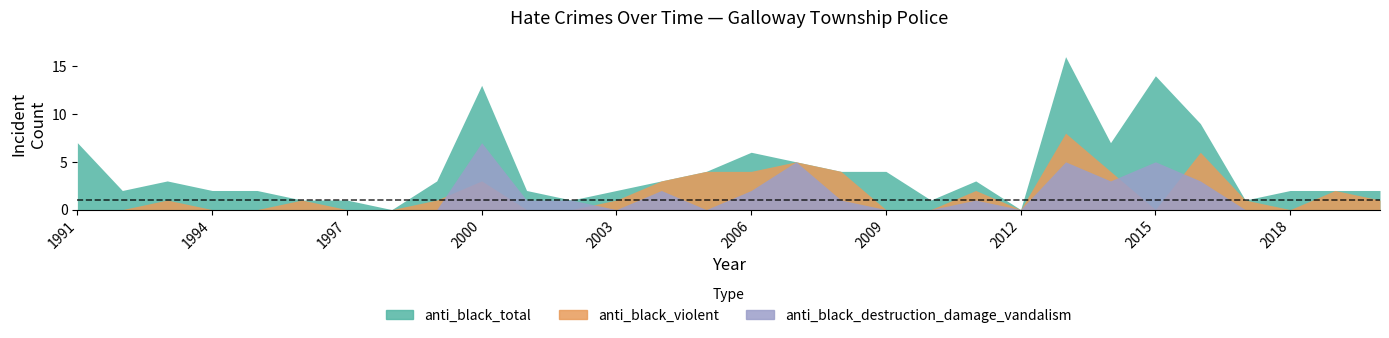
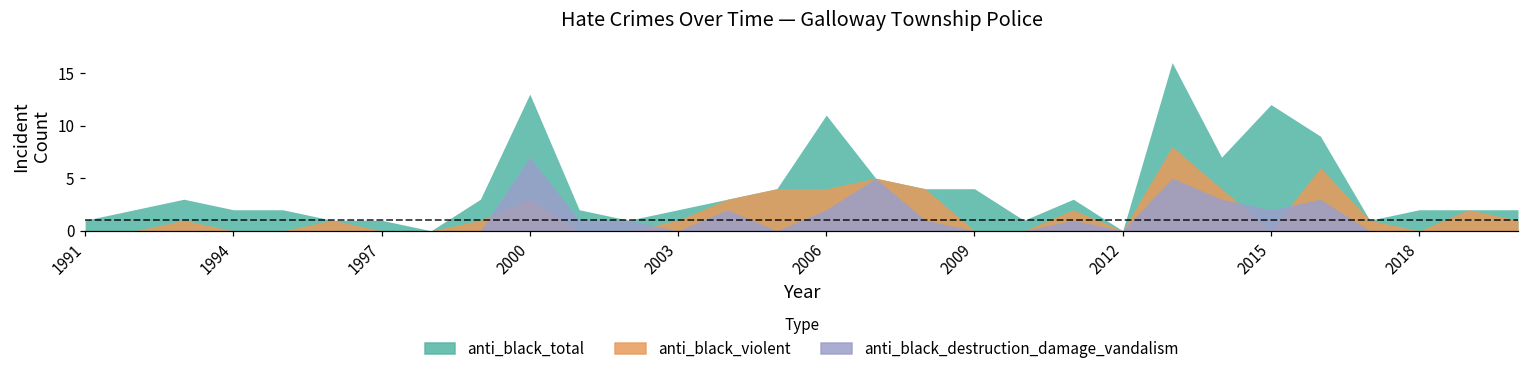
  {
    "anti_black_total": {
-     "1991": 7,
+     "1991": 1,
      "1994": 2,
      "1997": 1,
      "2000": 13,
      "2003": 2,
-     "2006": 6,
+     "2006": 11,
      "2009": 4,
-     "2015": 14,
+     "2015": 12,
      "2018": 2
    },
    "anti_black_violent": {
      "2000": 3,
      "2003": 1,
      "2006": 4,
      "2015": 0
    },
    "anti_black_destruction_damage_vandalism": {
      "2000": 7,
      "2003": 0,
      "2006": 2,
-     "2015": 5
+     "2015": 2
    }
  }
